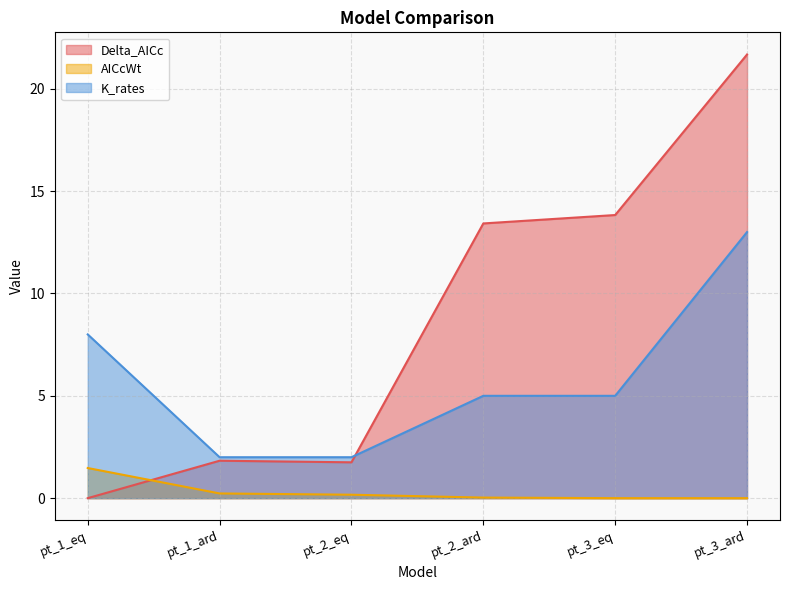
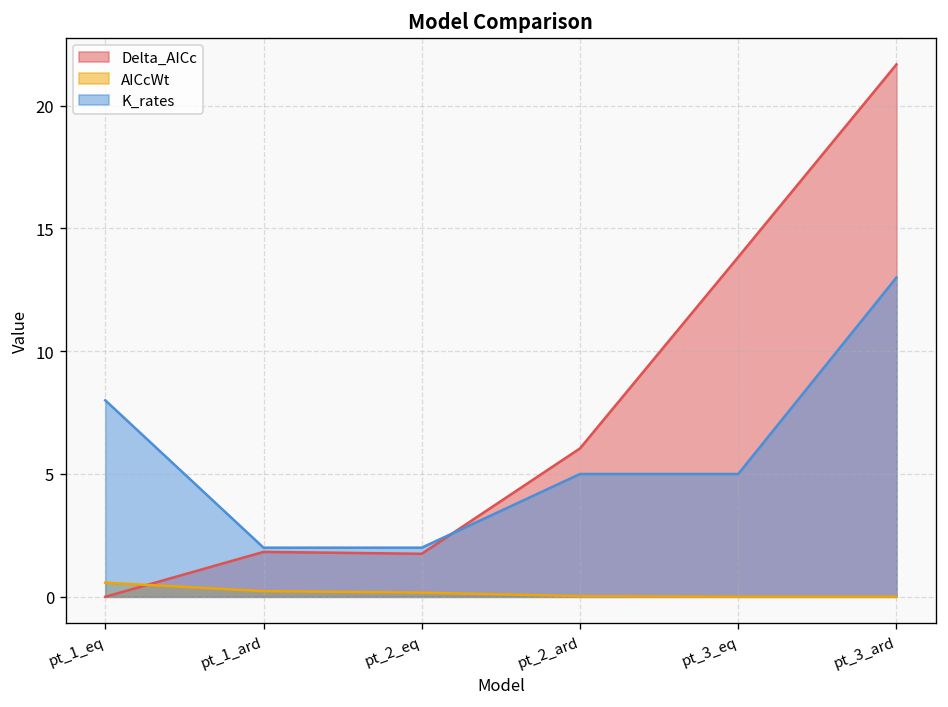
  {
    "Delta_AICc": {
      "pt_1_eq": 0.0,
      "pt_1_ard": 1.8,
      "pt_2_eq": 1.8,
-     "pt_2_ard": 13.4,
+     "pt_2_ard": 6.0,
      "pt_3_eq": 13.8,
      "pt_3_ard": 21.7
    },
    "AICcWt": {
-     "pt_1_eq": 1.5,
+     "pt_1_eq": 0.6,
      "pt_1_ard": 0.2,
      "pt_2_eq": 0.2,
      "pt_2_ard": 0.0,
      "pt_3_eq": 0.0,
      "pt_3_ard": 0.0
    },
    "K_rates": {
      "pt_1_eq": 8.0,
      "pt_1_ard": 2.0,
      "pt_2_eq": 2.0,
      "pt_2_ard": 5.0,
      "pt_3_eq": 5.0,
      "pt_3_ard": 13.0
    }
  }
